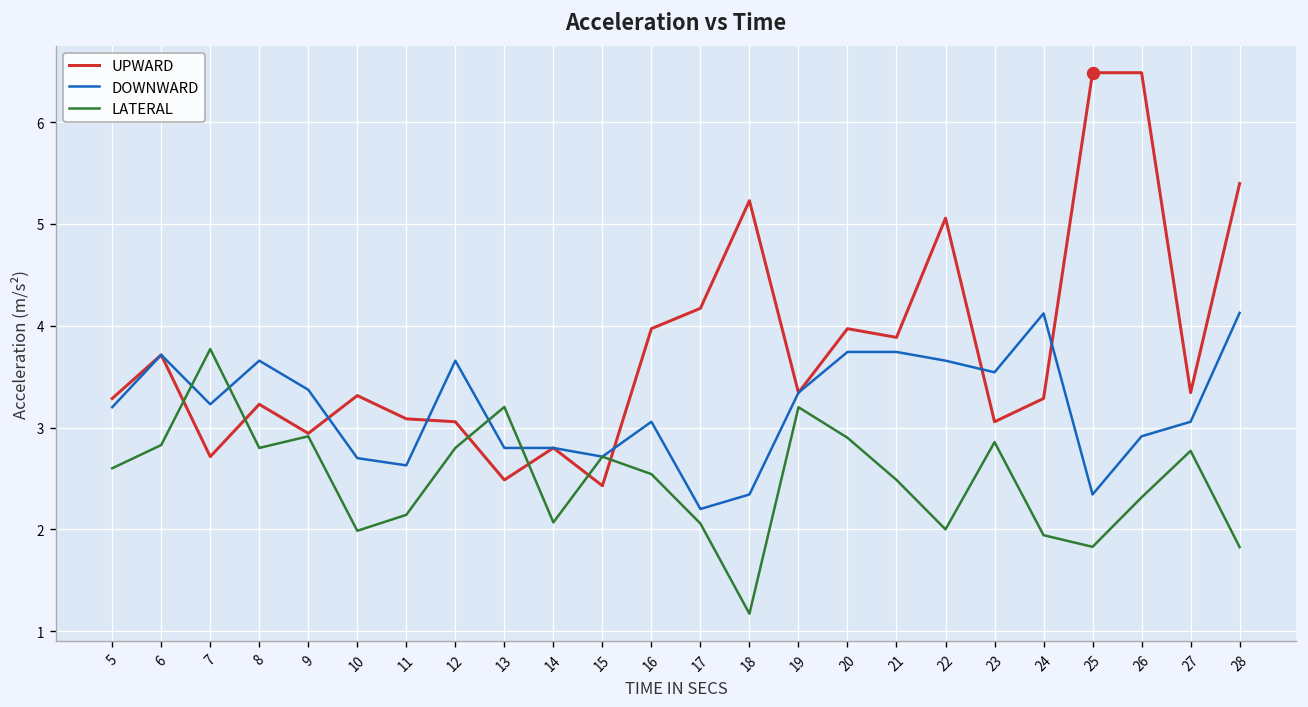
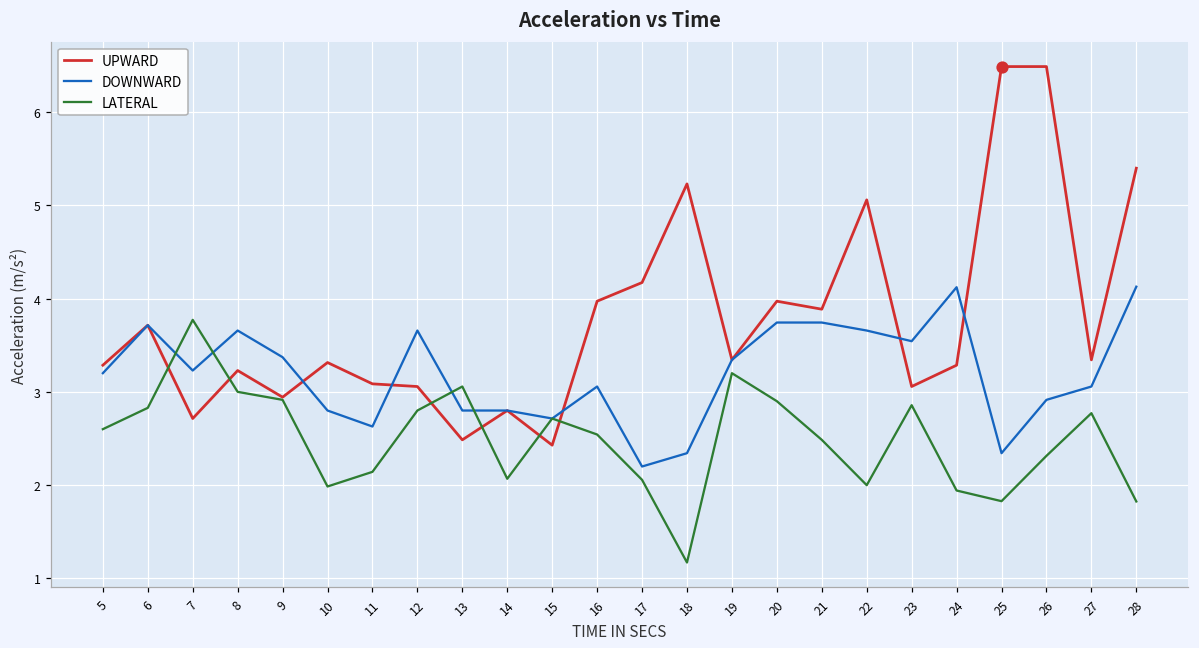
  {
    "DOWNWARD": {
      "5": 3.2,
      "7": 3.2,
      "8": 3.7,
      "9": 3.4,
-     "10": 2.7,
+     "10": 2.8,
      "11": 2.6,
      "12": 3.7,
      "13": 2.8,
      "16": 3.1,
      "17": 2.2,
      "18": 2.3,
      "20": 3.7,
      "21": 3.7,
      "22": 3.7,
      "23": 3.5,
      "24": 4.1,
      "25": 2.3,
      "26": 2.9,
      "27": 3.1,
      "28": 4.1
    },
    "LATERAL": {
      "5": 2.6,
      "6": 2.8,
      "7": 3.8,
-     "8": 2.8,
+     "8": 3.0,
      "10": 2.0,
      "11": 2.1,
      "12": 2.8,
-     "13": 3.2,
+     "13": 3.1,
      "14": 2.1,
      "16": 2.5,
      "17": 2.1,
      "18": 1.2,
      "19": 3.2,
      "20": 2.9,
      "21": 2.5,
      "22": 2.0,
      "23": 2.9,
      "24": 1.9,
      "25": 1.8,
      "26": 2.3,
      "27": 2.8,
      "28": 1.8
    }
  }
